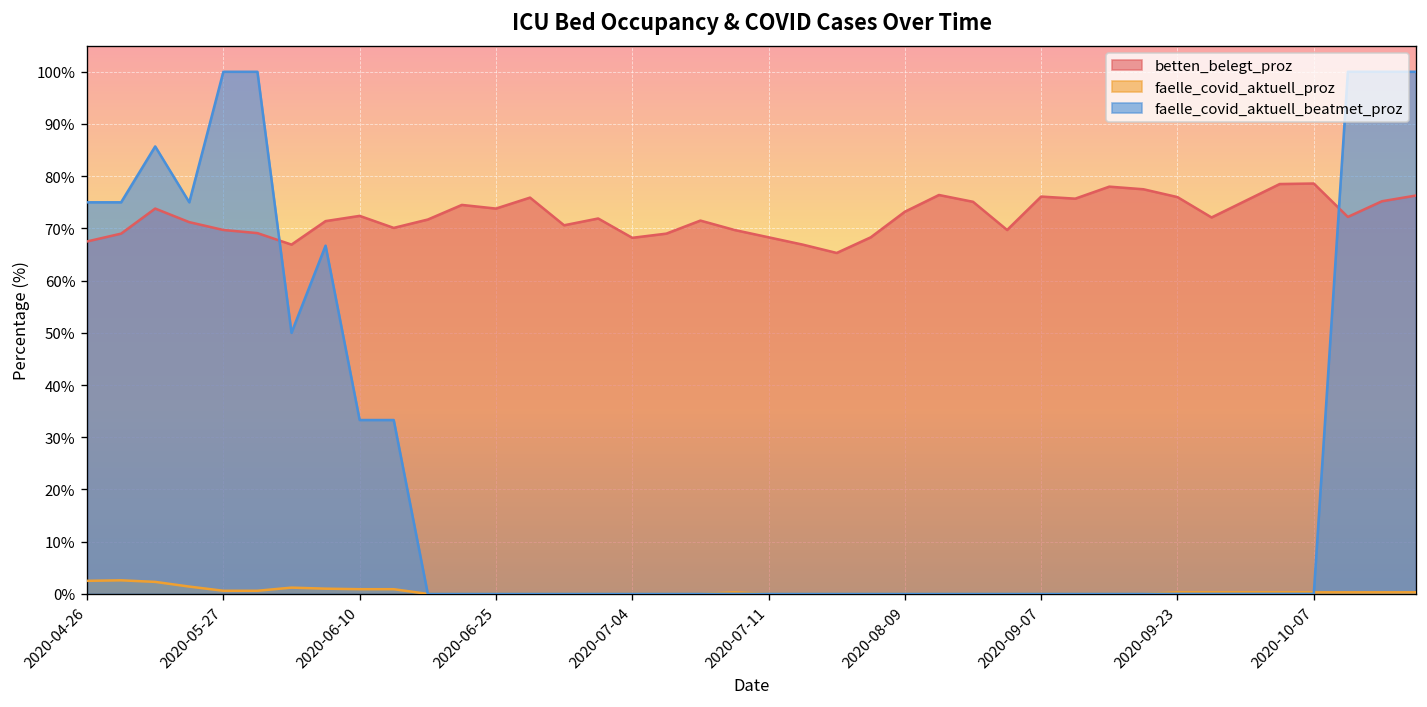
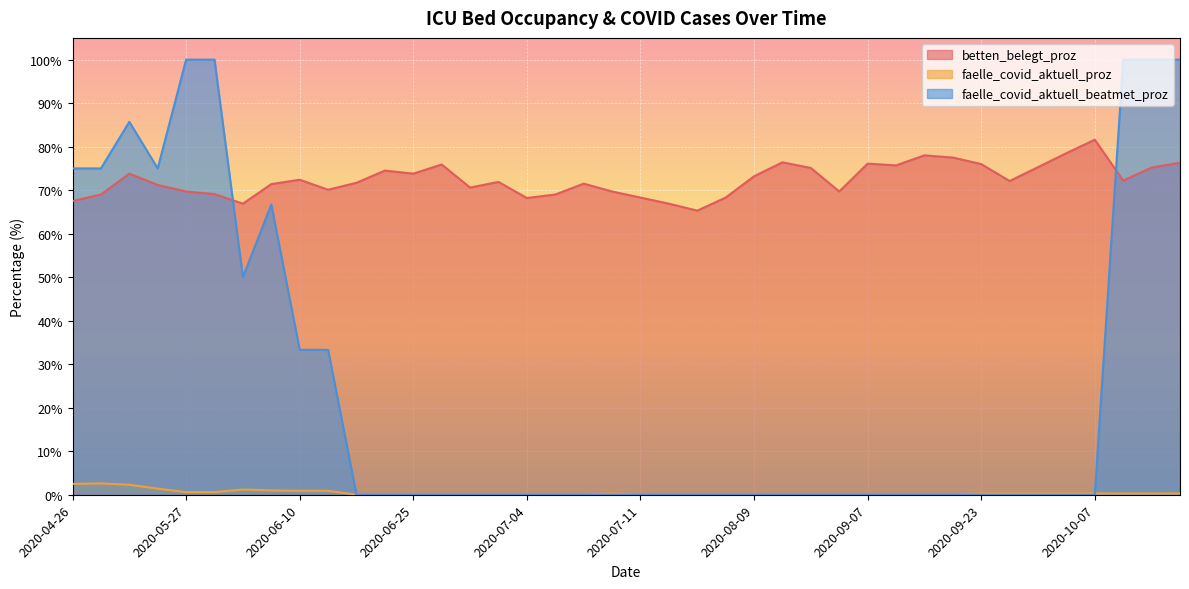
  {
    "betten_belegt_proz": {
      "2020-07-04": "68%",
      "2020-07-11": "68%",
-     "2020-10-07": "79%"
+     "2020-10-07": "82%"
    }
  }
